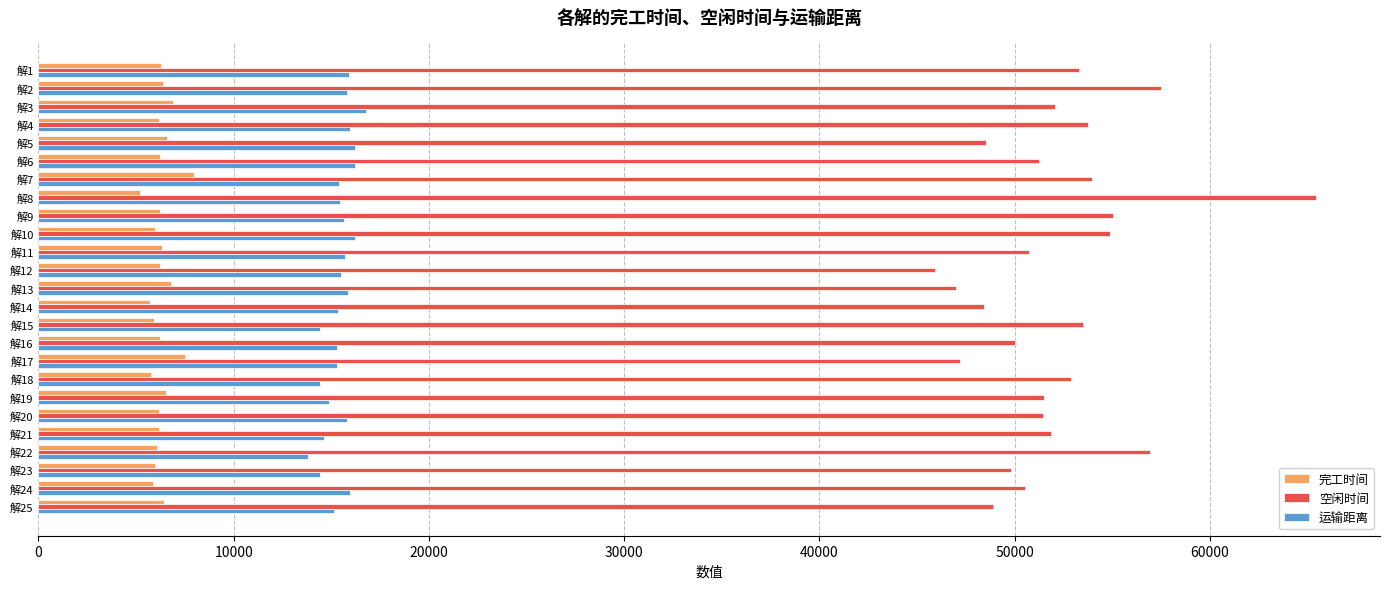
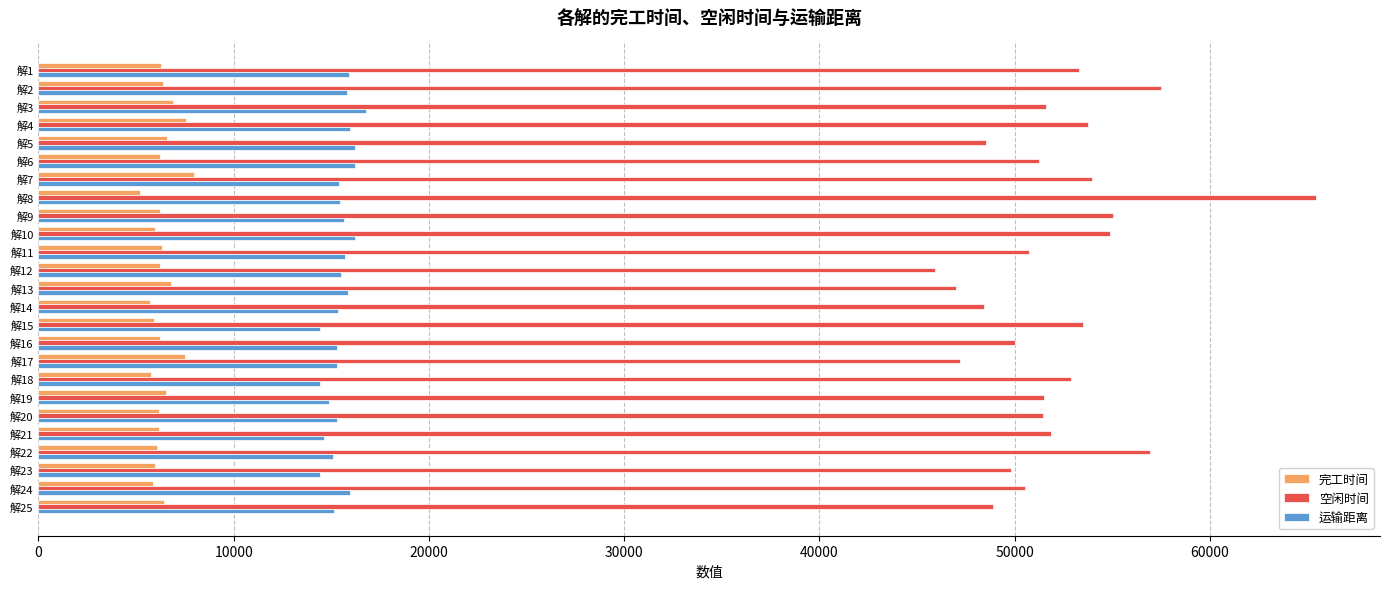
  {
    "完工时间": {
      "解1": 6300,
      "解2": 6400,
      "解3": 6900,
-     "解4": 6200,
+     "解4": 7600,
      "解5": 6600,
      "解6": 6200,
      "解7": 8000,
      "解8": 5200,
      "解9": 6200,
      "解10": 5900,
      "解11": 6300,
      "解12": 6200,
      "解13": 6800,
      "解14": 5700,
      "解15": 5900,
      "解16": 6200,
      "解17": 7500,
      "解18": 5800,
      "解19": 6500,
      "解20": 6200,
      "解21": 6200,
      "解22": 6100,
      "解23": 6000,
      "解24": 5900,
      "解25": 6400
    },
    "空闲时间": {
      "解1": 53300,
      "解2": 57500,
-     "解3": 52100,
+     "解3": 51600,
      "解4": 53700,
      "解5": 48600,
      "解6": 51200,
      "解7": 54000,
      "解8": 65400,
      "解9": 55000,
      "解10": 54900,
      "解11": 50700,
      "解12": 45900,
      "解13": 47000,
      "解14": 48400,
      "解15": 53500,
      "解16": 50000,
      "解17": 47200,
      "解18": 52900,
      "解19": 51500,
      "解20": 51400,
      "解21": 51900,
      "解22": 56900,
      "解23": 49800,
      "解24": 50500,
      "解25": 48900
    },
    "运输距离": {
      "解1": 15900,
      "解2": 15800,
      "解3": 16800,
      "解4": 16000,
      "解5": 16200,
      "解6": 16200,
      "解7": 15400,
      "解8": 15500,
      "解9": 15600,
      "解10": 16200,
      "解11": 15700,
      "解12": 15500,
      "解13": 15800,
      "解14": 15400,
      "解15": 14400,
      "解16": 15300,
      "解17": 15300,
      "解18": 14400,
      "解19": 14900,
-     "解20": 15800,
+     "解20": 15300,
      "解21": 14600,
-     "解22": 13800,
+     "解22": 15100,
      "解23": 14400,
      "解24": 16000,
      "解25": 15200
    }
  }
